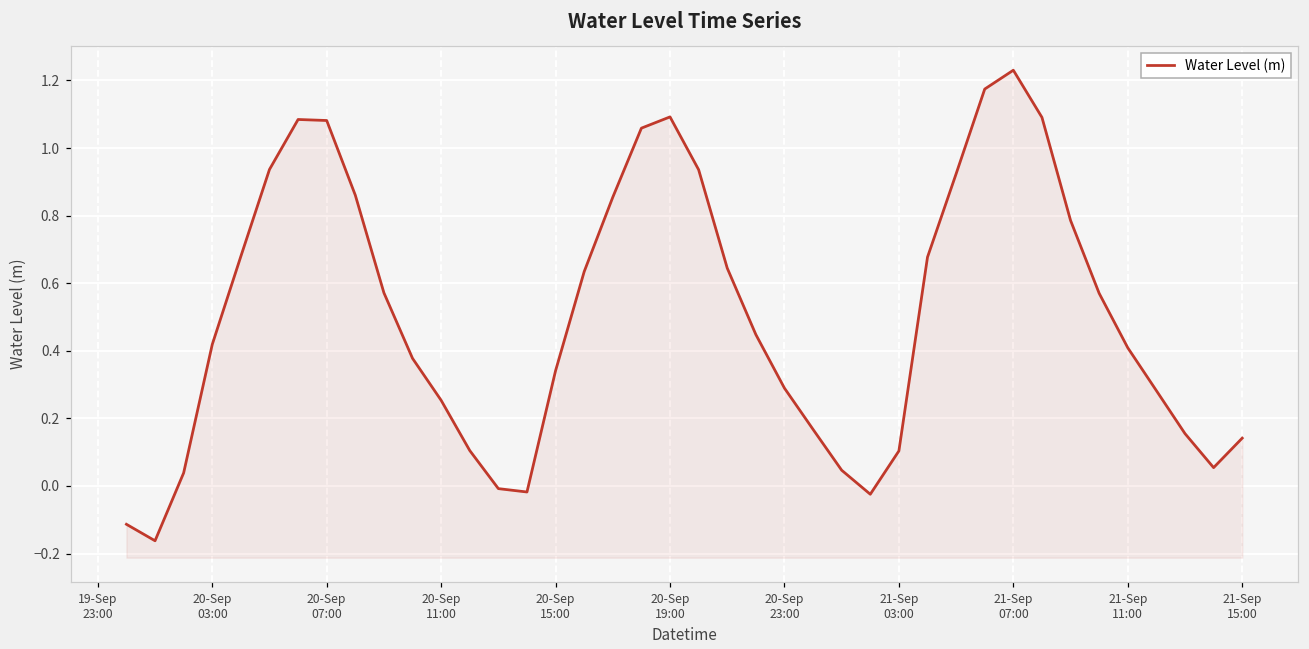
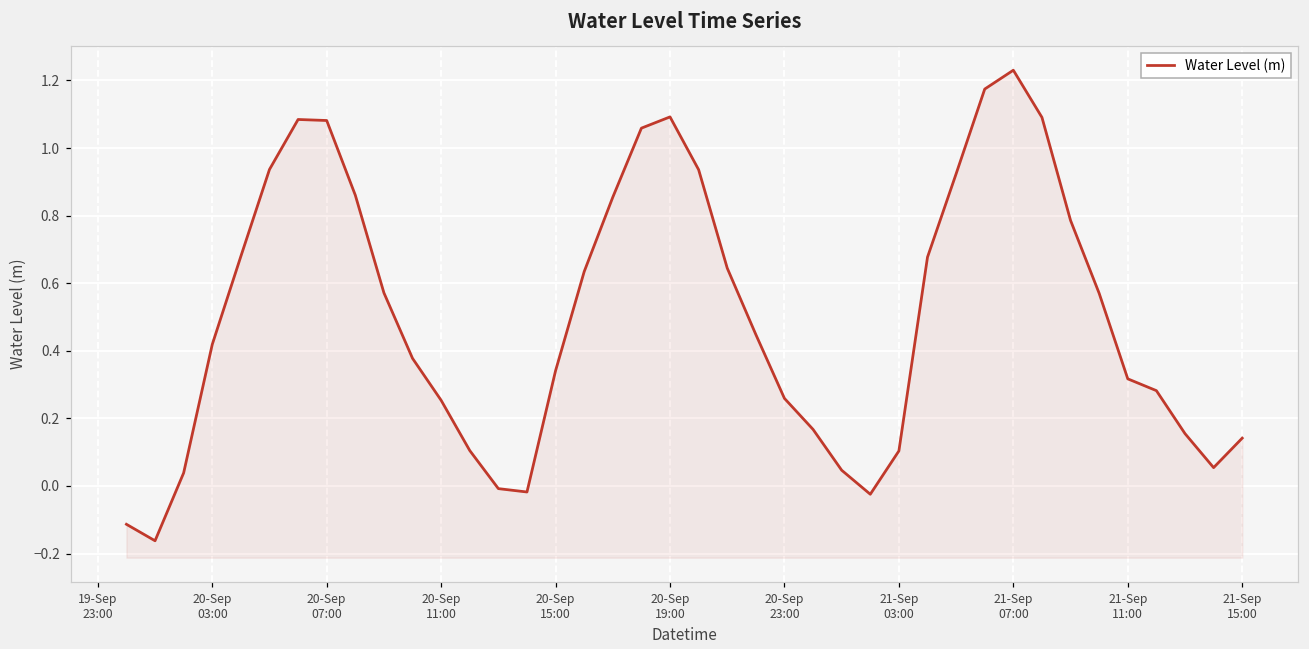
  {
    "20-Sep 03:00": 0.42,
    "20-Sep 07:00": 1.08,
    "20-Sep 11:00": 0.25,
    "20-Sep 15:00": 0.34,
    "20-Sep 19:00": 1.09,
-   "20-Sep 23:00": 0.29,
+   "20-Sep 23:00": 0.26,
    "21-Sep 03:00": 0.10,
    "21-Sep 07:00": 1.23,
-   "21-Sep 11:00": 0.41,
+   "21-Sep 11:00": 0.32,
    "21-Sep 15:00": 0.14
  }
